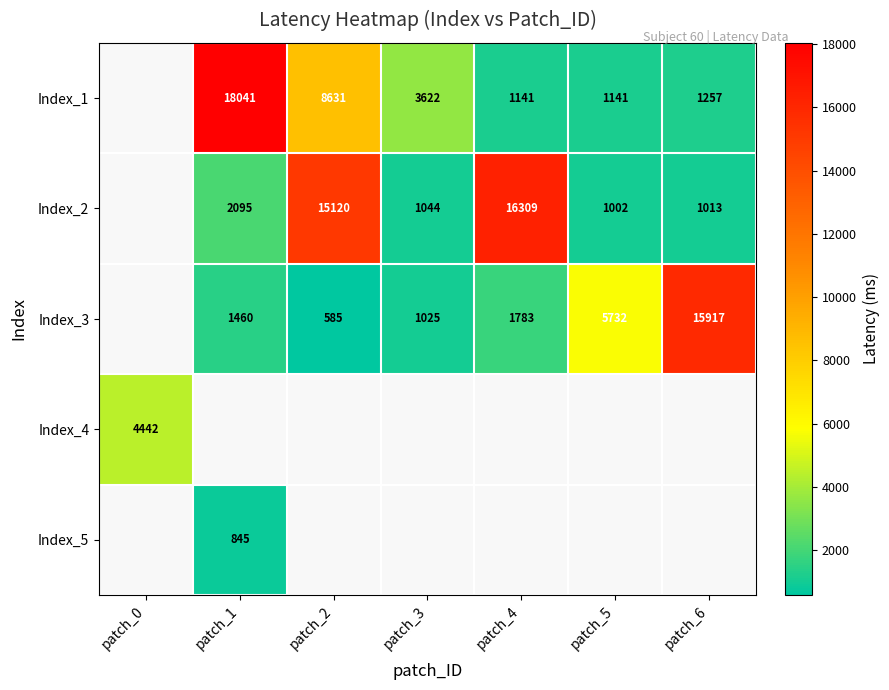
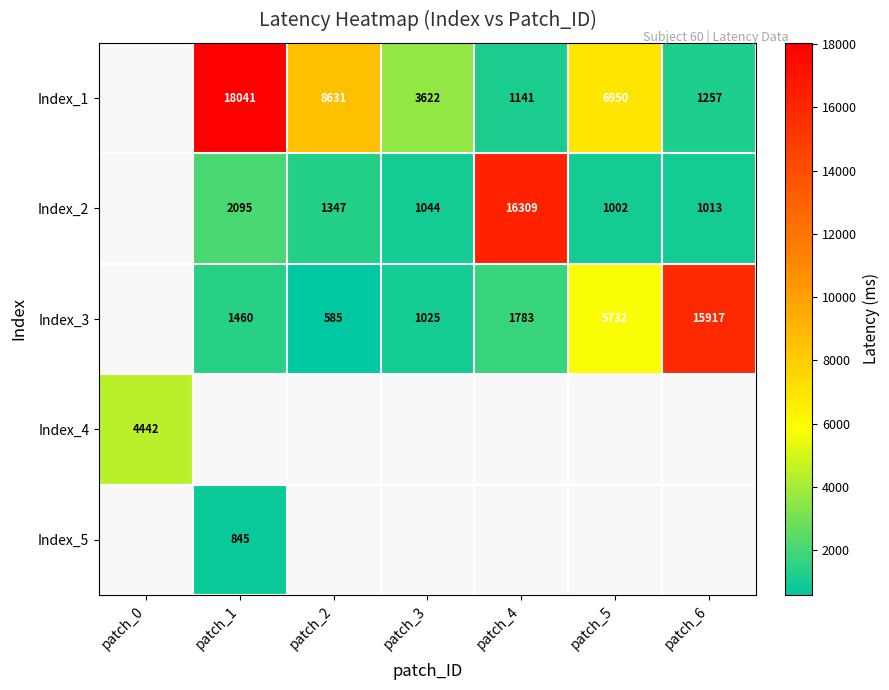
  {
    "Index_1": {
      "patch_1": 18041,
      "patch_2": 8631,
      "patch_3": 3622,
      "patch_4": 1141,
-     "patch_5": 1141,
+     "patch_5": 6950,
      "patch_6": 1257
    },
    "Index_2": {
      "patch_1": 2095,
-     "patch_2": 15120,
+     "patch_2": 1347,
      "patch_3": 1044,
      "patch_4": 16309,
      "patch_5": 1002,
      "patch_6": 1013
    },
    "Index_3": {
      "patch_1": 1460,
      "patch_2": 585,
      "patch_3": 1025,
      "patch_4": 1783,
      "patch_5": 5732,
      "patch_6": 15917
    },
    "Index_4": {
      "patch_0": 4442
    },
    "Index_5": {
      "patch_1": 845
    }
  }
